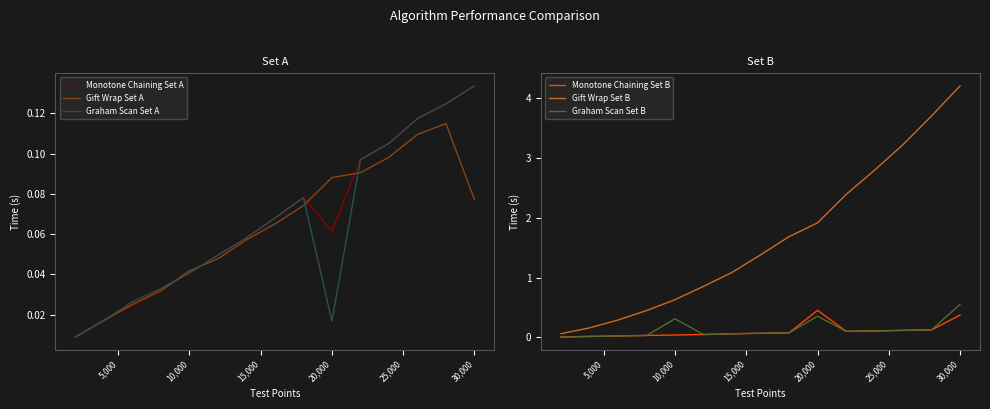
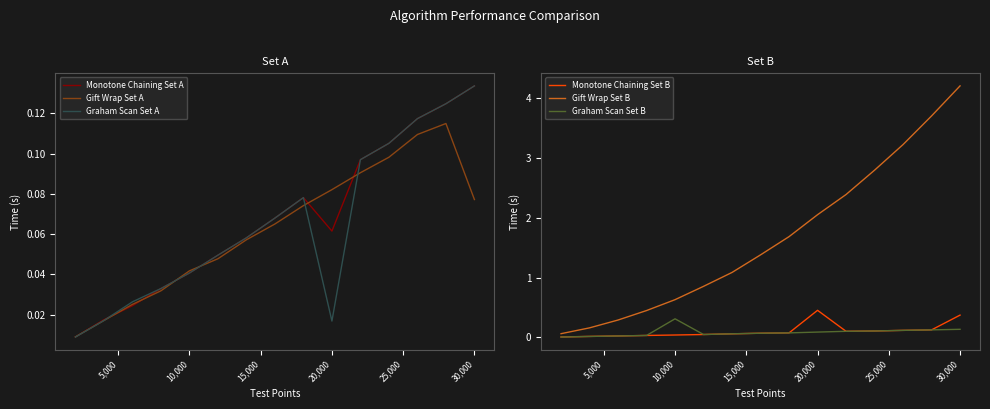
  {
    "Set A": {
      "Monotone Chaining Set A": {
        "20,000": 0.062
      },
      "Gift Wrap Set A": {
-       "20,000": 0.088,
+       "20,000": 0.082,
        "30,000": 0.077
      },
      "Graham Scan Set A": {
        "20,000": 0.017
      }
    },
    "Set B": {
      "Monotone Chaining Set B": {
        "10,000": 0.0,
        "20,000": 0.5,
        "30,000": 0.4
      },
      "Gift Wrap Set B": {
        "10,000": 0.6,
-       "20,000": 1.9,
+       "20,000": 2.0,
        "30,000": 4.2
      },
      "Graham Scan Set B": {
        "10,000": 0.3,
-       "20,000": 0.4,
-       "30,000": 0.6
+       "20,000": 0.1,
+       "30,000": 0.1
      }
    }
  }
